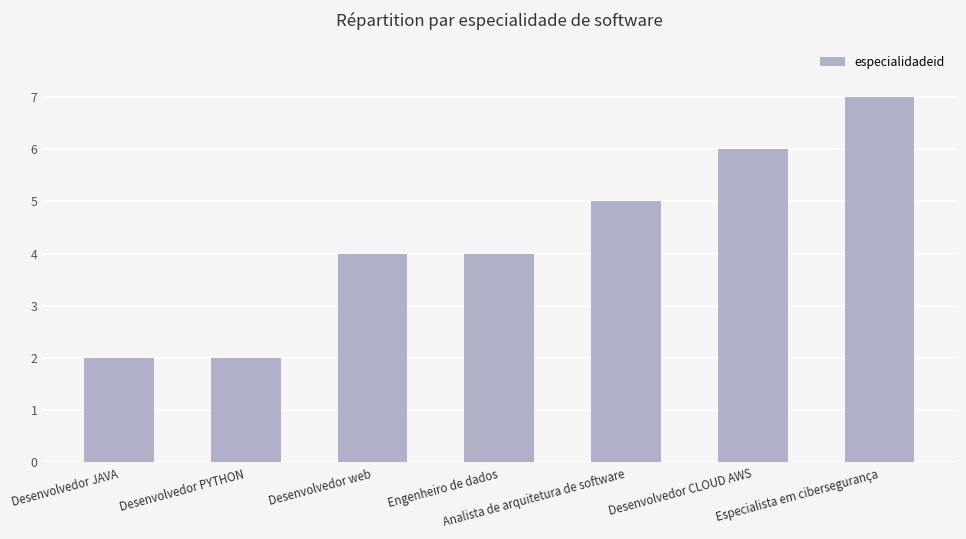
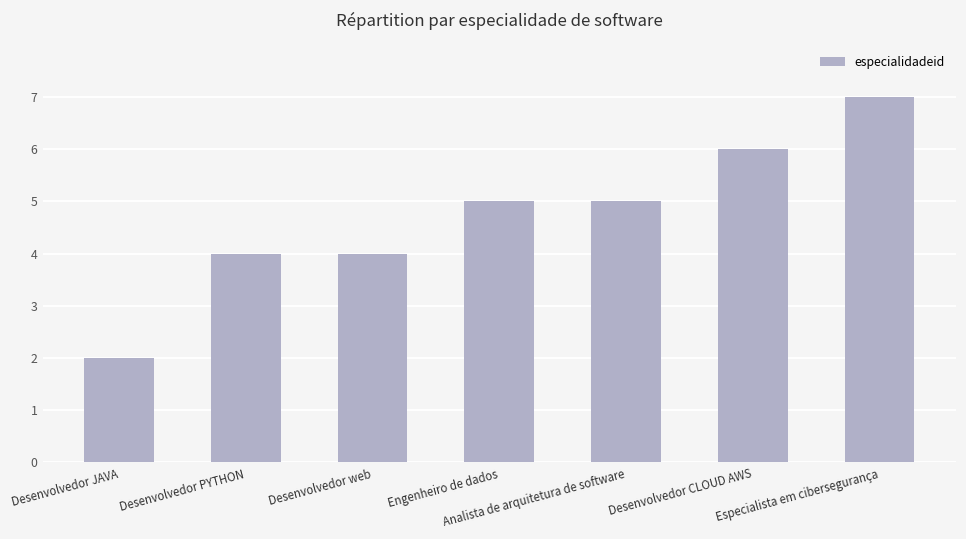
  {
    "Desenvolvedor JAVA": 2,
-   "Desenvolvedor PYTHON": 2,
+   "Desenvolvedor PYTHON": 4,
    "Desenvolvedor web": 4,
-   "Engenheiro de dados": 4,
+   "Engenheiro de dados": 5,
    "Analista de arquitetura de software": 5,
    "Desenvolvedor CLOUD AWS": 6,
    "Especialista em cibersegurança": 7
  }
